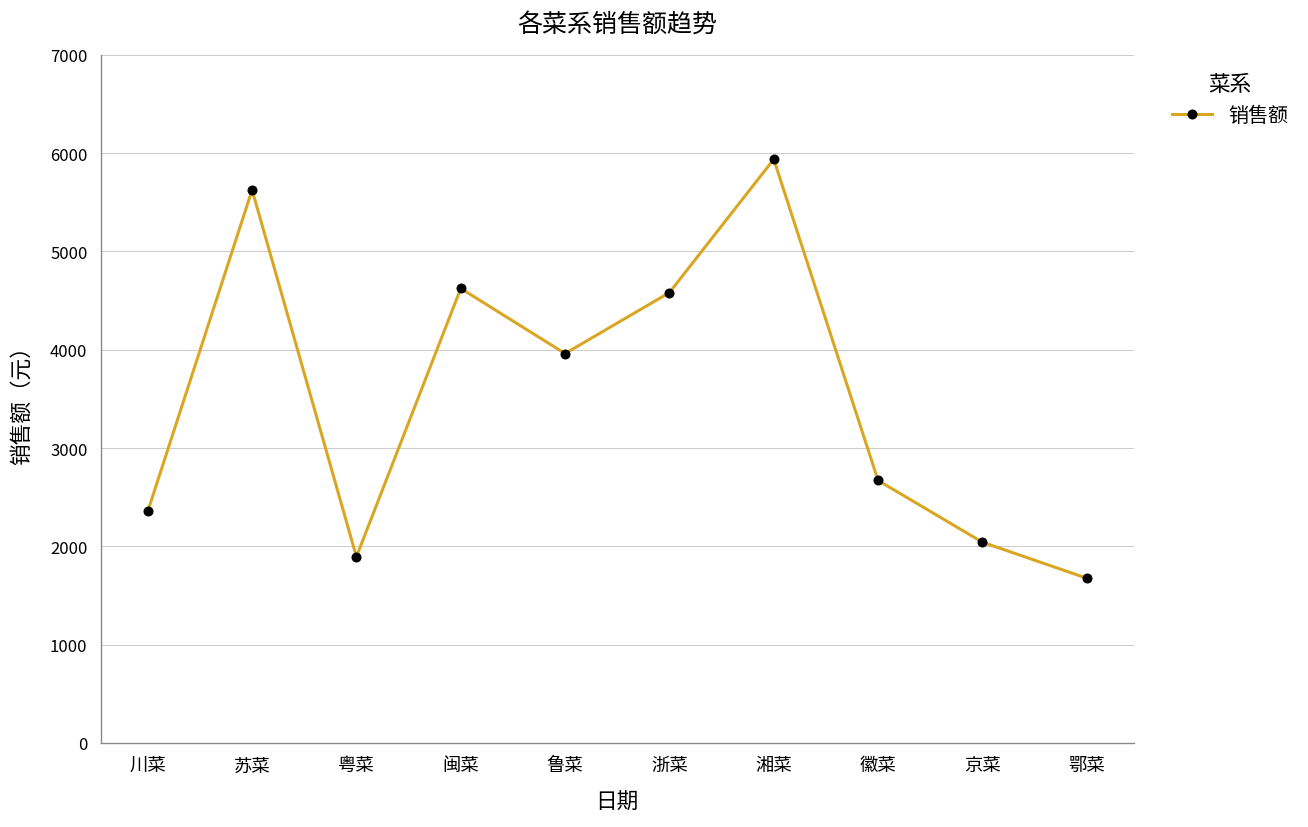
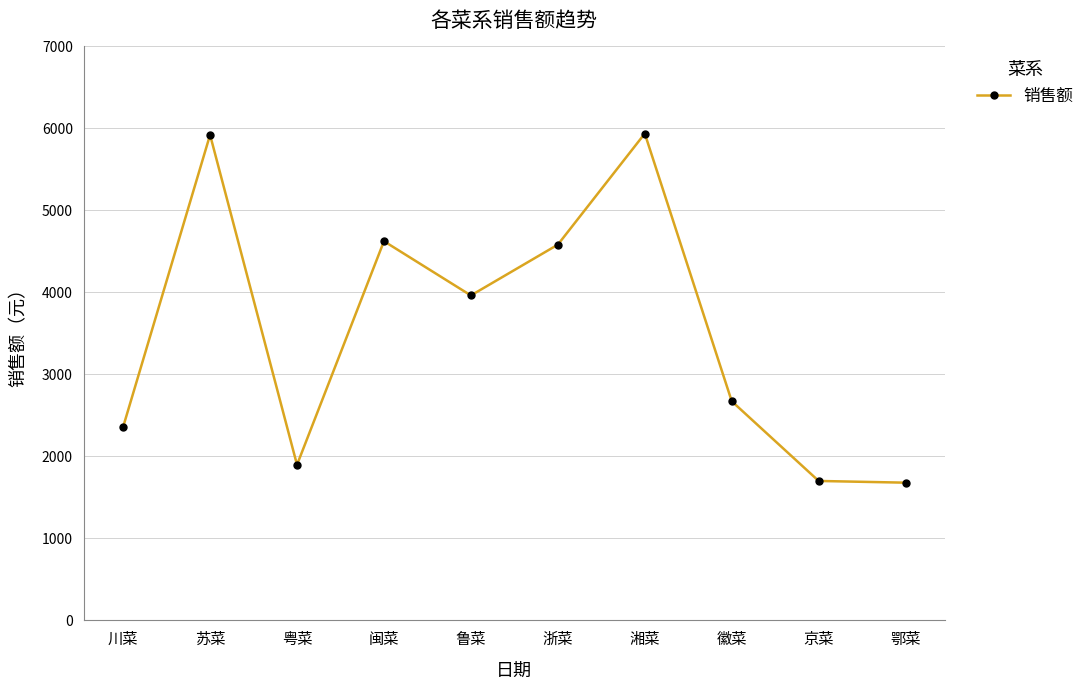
  {
    "川菜": 2400,
-   "苏菜": 5600,
+   "苏菜": 5900,
    "粤菜": 1900,
    "闽菜": 4600,
    "鲁菜": 4000,
    "浙菜": 4600,
    "湘菜": 5900,
    "徽菜": 2700,
-   "京菜": 2000,
+   "京菜": 1700,
    "鄂菜": 1700
  }
